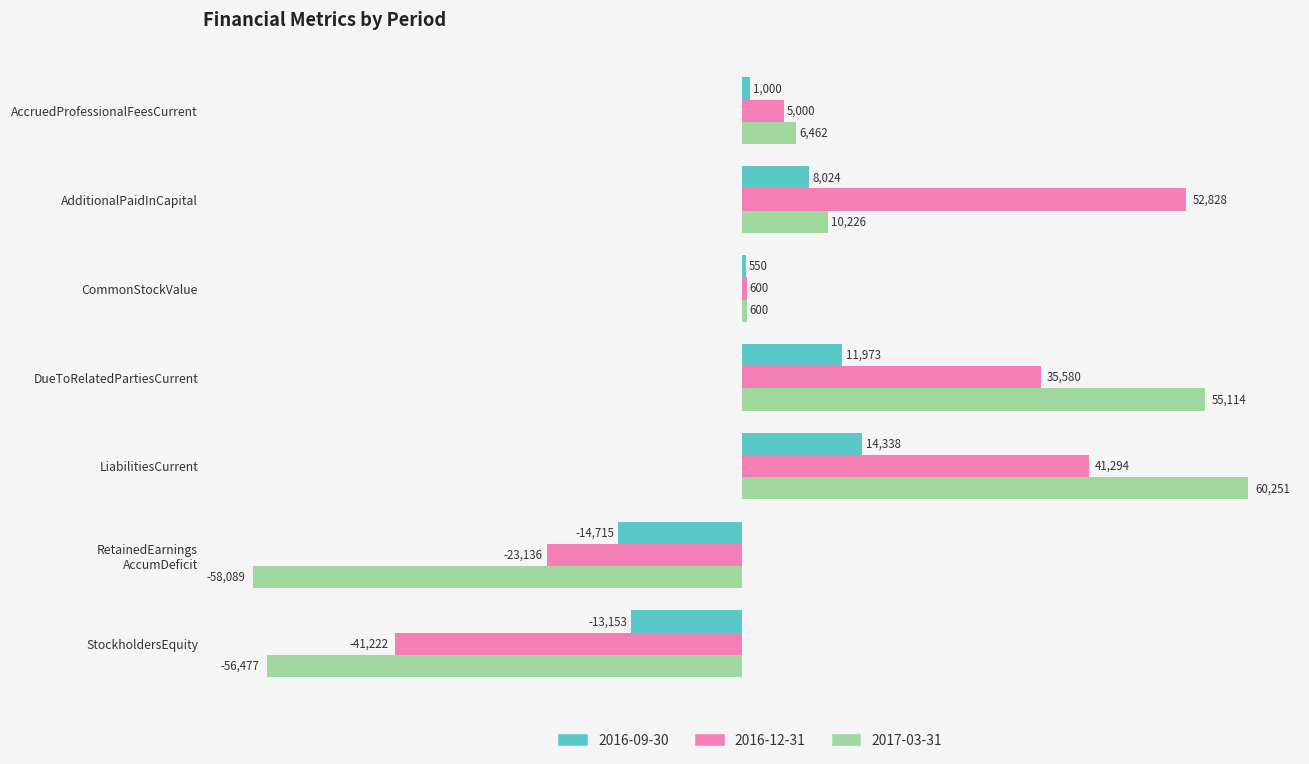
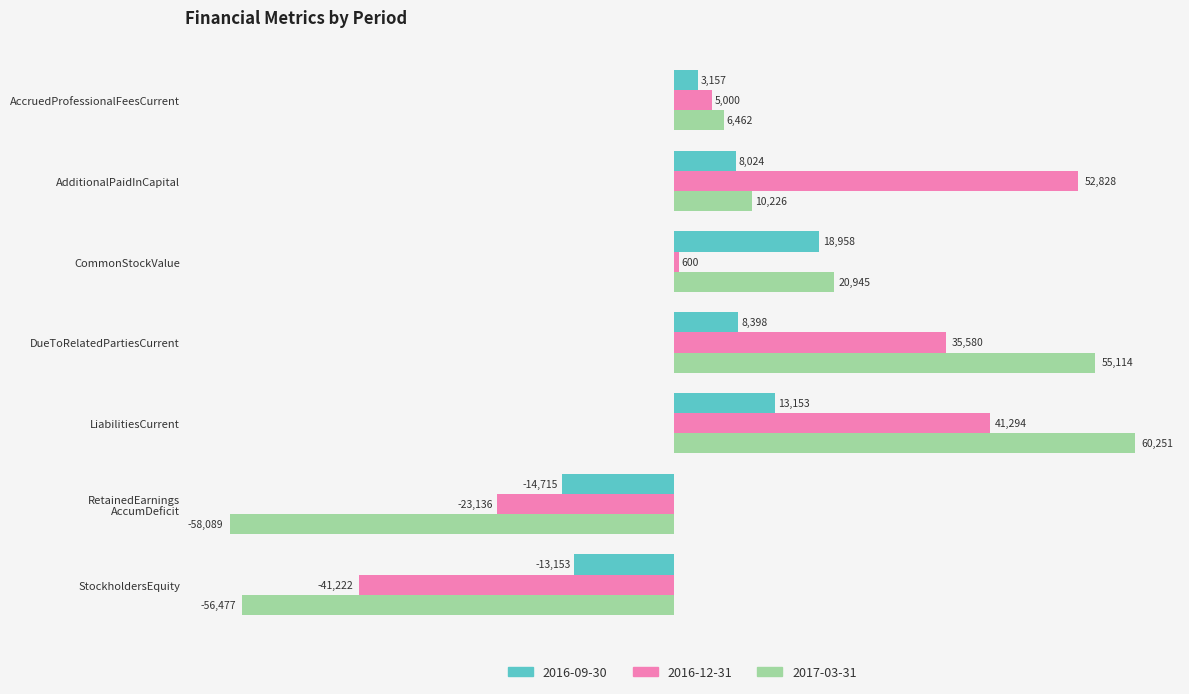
  {
    "2016-09-30": {
-     "AccruedProfessionalFeesCurrent": "1,000",
+     "AccruedProfessionalFeesCurrent": "3,157",
      "AdditionalPaidInCapital": "8,024",
-     "CommonStockValue": "550",
-     "DueToRelatedPartiesCurrent": "11,973",
-     "LiabilitiesCurrent": "14,338",
+     "CommonStockValue": "18,958",
+     "DueToRelatedPartiesCurrent": "8,398",
+     "LiabilitiesCurrent": "13,153",
      "RetainedEarnings AccumDeficit": "-14,715",
      "StockholdersEquity": "-13,153"
    },
    "2016-12-31": {
      "AccruedProfessionalFeesCurrent": "5,000",
      "AdditionalPaidInCapital": "52,828",
      "CommonStockValue": "600",
      "DueToRelatedPartiesCurrent": "35,580",
      "LiabilitiesCurrent": "41,294",
      "RetainedEarnings AccumDeficit": "-23,136",
      "StockholdersEquity": "-41,222"
    },
    "2017-03-31": {
      "AccruedProfessionalFeesCurrent": "6,462",
      "AdditionalPaidInCapital": "10,226",
-     "CommonStockValue": "600",
+     "CommonStockValue": "20,945",
      "DueToRelatedPartiesCurrent": "55,114",
      "LiabilitiesCurrent": "60,251",
      "RetainedEarnings AccumDeficit": "-58,089",
      "StockholdersEquity": "-56,477"
    }
  }
